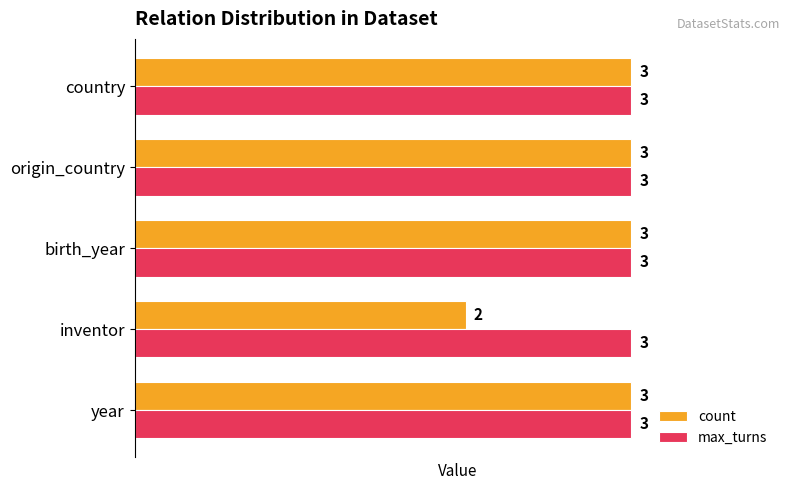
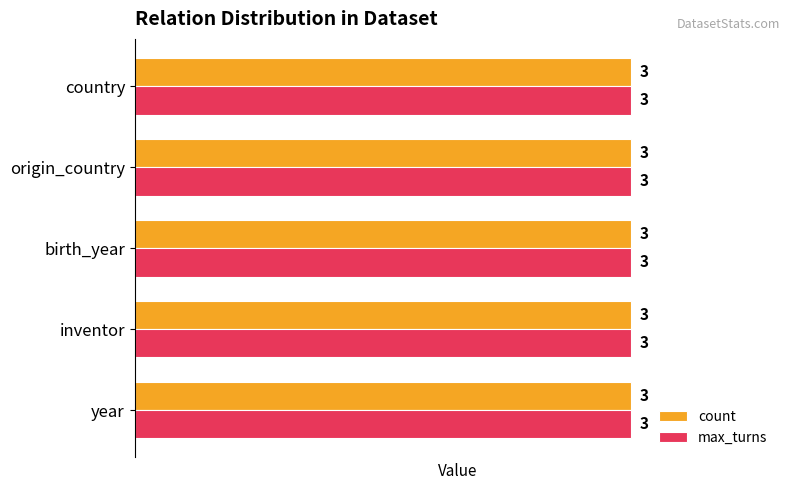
  {
    "count": {
      "country": 3,
      "origin_country": 3,
      "birth_year": 3,
-     "inventor": 2,
+     "inventor": 3,
      "year": 3
    },
    "max_turns": {
      "country": 3,
      "origin_country": 3,
      "birth_year": 3,
      "inventor": 3,
      "year": 3
    }
  }
